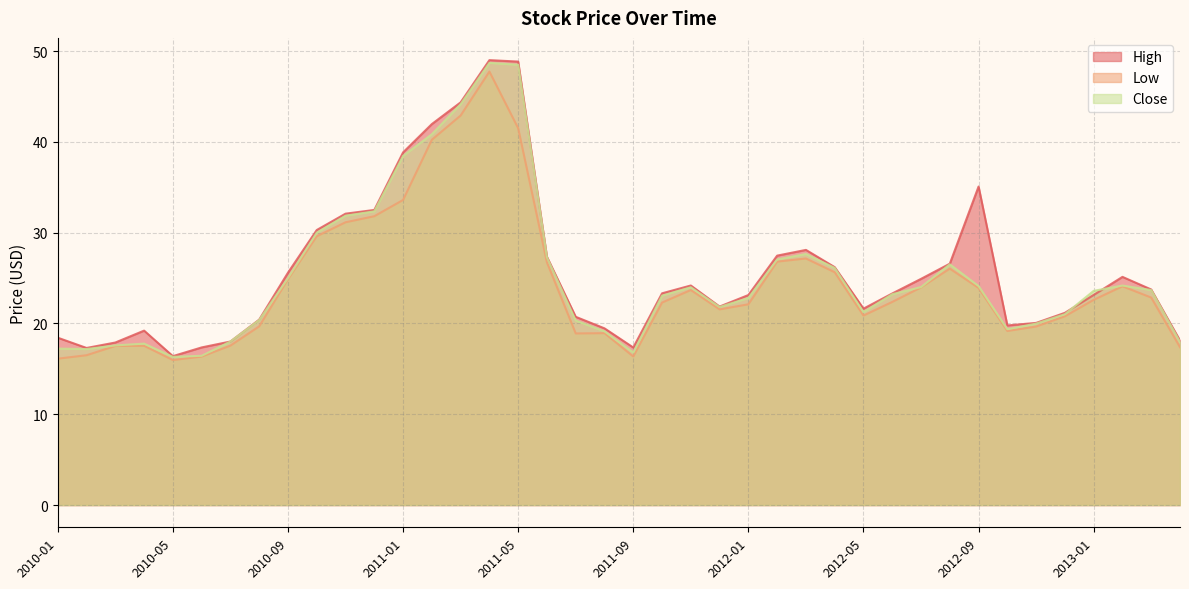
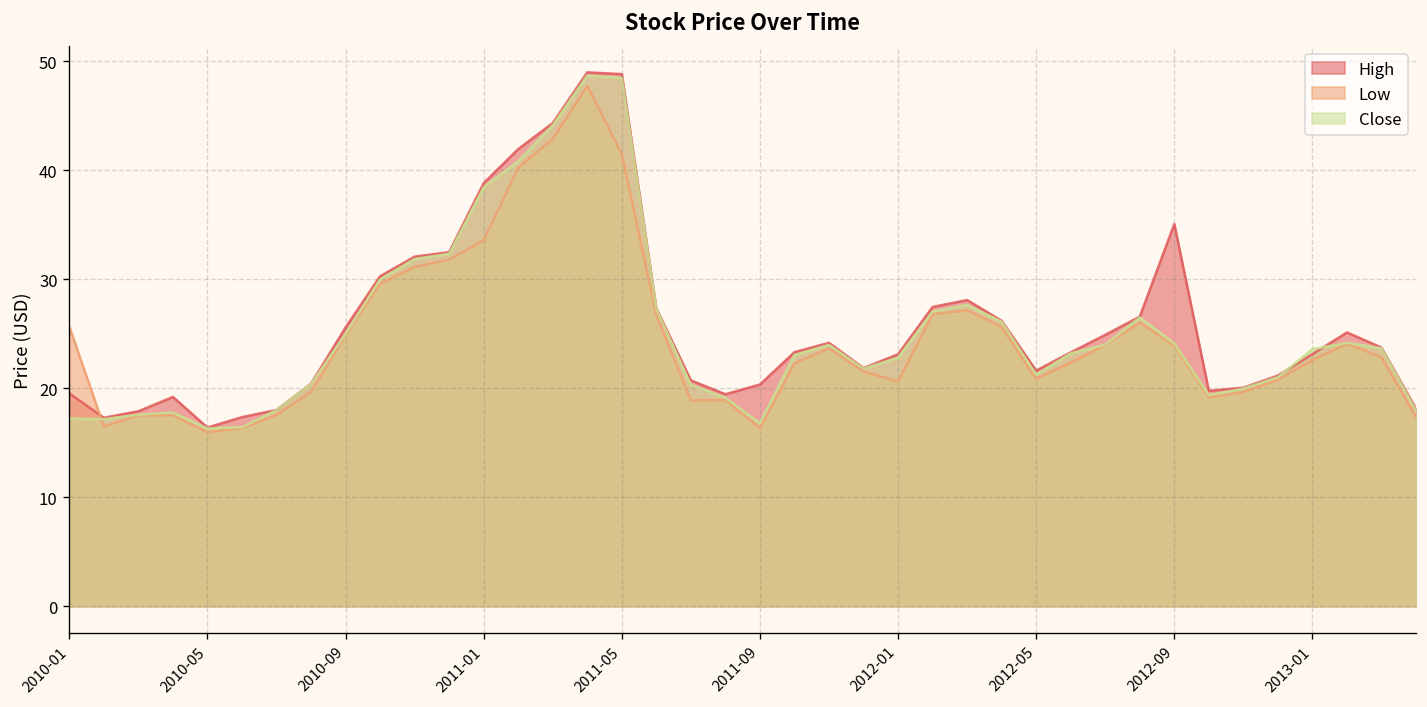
  {
    "High": {
-     "2010-01": 18,
+     "2010-01": 20,
      "2010-09": 26,
      "2011-01": 39,
      "2011-05": 49,
-     "2011-09": 17,
+     "2011-09": 20,
      "2012-01": 23,
      "2012-05": 22,
      "2012-09": 35,
      "2013-01": 23
    },
    "Low": {
-     "2010-01": 16,
+     "2010-01": 26,
      "2010-05": 16,
      "2011-01": 34,
      "2011-05": 42,
      "2011-09": 16,
-     "2012-01": 22,
+     "2012-01": 21,
      "2012-05": 21,
      "2013-01": 23
    },
    "Close": {
      "2010-01": 17,
      "2011-01": 38,
      "2011-05": 48,
      "2011-09": 17,
      "2012-01": 23,
      "2012-05": 21,
      "2013-01": 24
    }
  }
